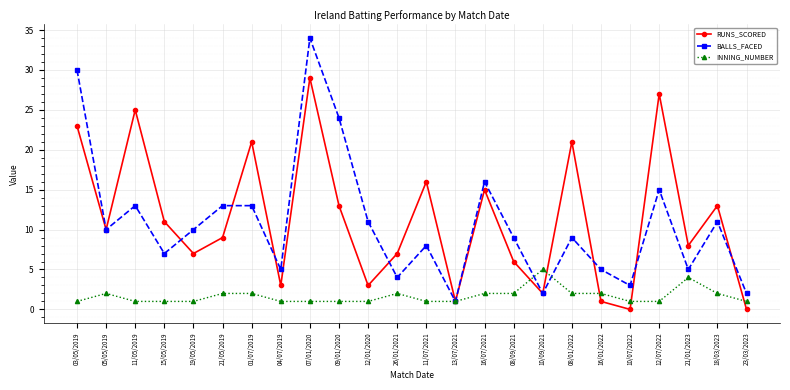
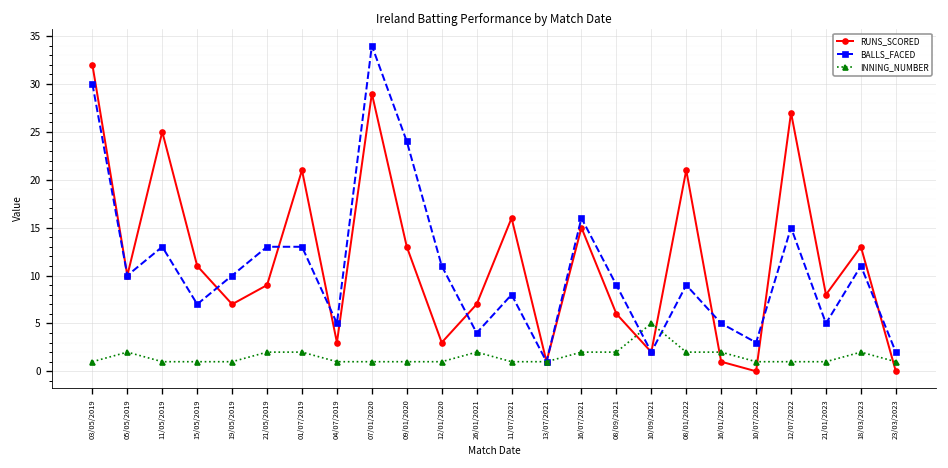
  {
    "RUNS_SCORED": {
-     "03/05/2019": 23,
+     "03/05/2019": 32,
      "11/05/2019": 25,
      "15/05/2019": 11,
      "19/05/2019": 7,
      "21/05/2019": 9,
      "01/07/2019": 21,
      "04/07/2019": 3,
      "07/01/2020": 29,
      "09/01/2020": 13,
      "12/01/2020": 3,
      "26/01/2021": 7,
      "11/07/2021": 16,
      "16/07/2021": 15,
      "08/09/2021": 6,
      "08/01/2022": 21,
      "16/01/2022": 1,
      "10/07/2022": 0,
      "12/07/2022": 27,
      "21/01/2023": 8,
      "18/03/2023": 13,
      "23/03/2023": 0
    },
    "BALLS_FACED": {
      "03/05/2019": 30,
      "11/05/2019": 13,
      "15/05/2019": 7,
      "19/05/2019": 10,
      "21/05/2019": 13,
      "01/07/2019": 13,
      "04/07/2019": 5,
      "07/01/2020": 34,
      "09/01/2020": 24,
      "12/01/2020": 11,
      "26/01/2021": 4,
      "11/07/2021": 8,
      "16/07/2021": 16,
      "08/09/2021": 9,
      "08/01/2022": 9,
      "16/01/2022": 5,
      "10/07/2022": 3,
      "12/07/2022": 15,
      "21/01/2023": 5,
      "18/03/2023": 11,
      "23/03/2023": 2
    },
    "INNING_NUMBER": {
      "03/05/2019": 1,
      "05/05/2019": 2,
      "11/05/2019": 1,
      "15/05/2019": 1,
      "19/05/2019": 1,
      "21/05/2019": 2,
      "01/07/2019": 2,
      "04/07/2019": 1,
      "07/01/2020": 1,
      "09/01/2020": 1,
      "12/01/2020": 1,
      "26/01/2021": 2,
      "11/07/2021": 1,
      "16/07/2021": 2,
      "08/09/2021": 2,
      "10/09/2021": 5,
      "08/01/2022": 2,
      "16/01/2022": 2,
      "10/07/2022": 1,
      "12/07/2022": 1,
-     "21/01/2023": 4,
+     "21/01/2023": 1,
      "18/03/2023": 2,
      "23/03/2023": 1
    }
  }
